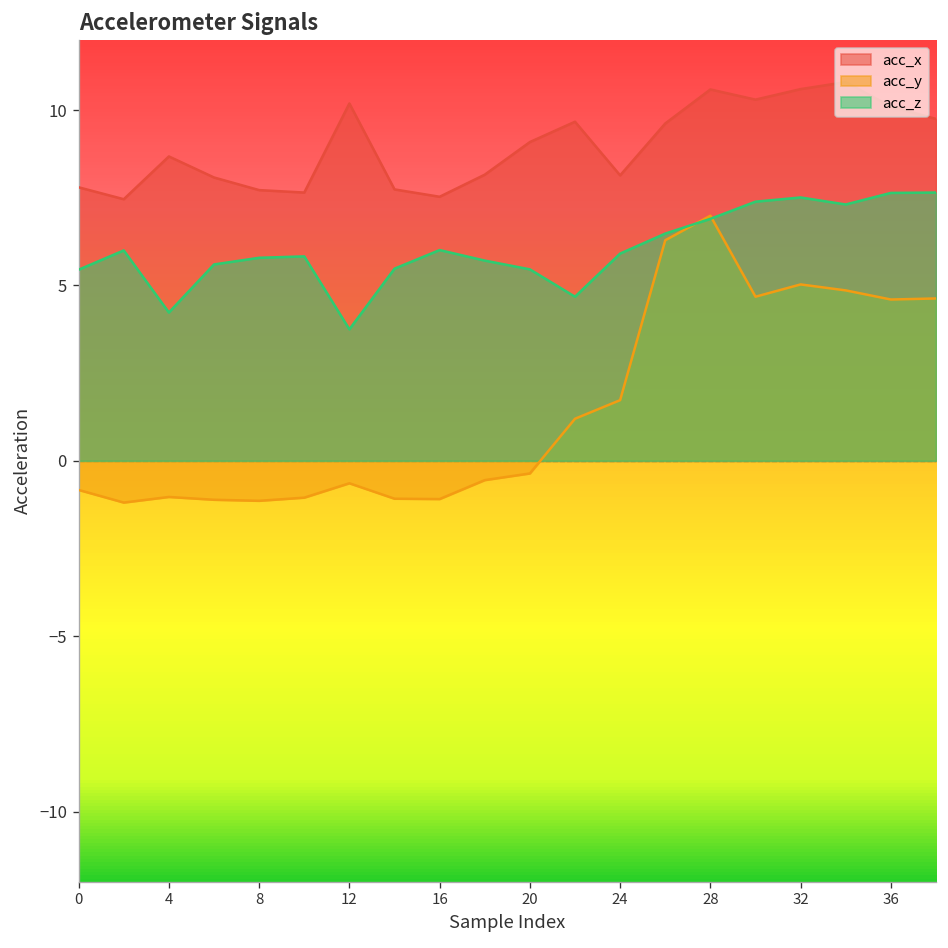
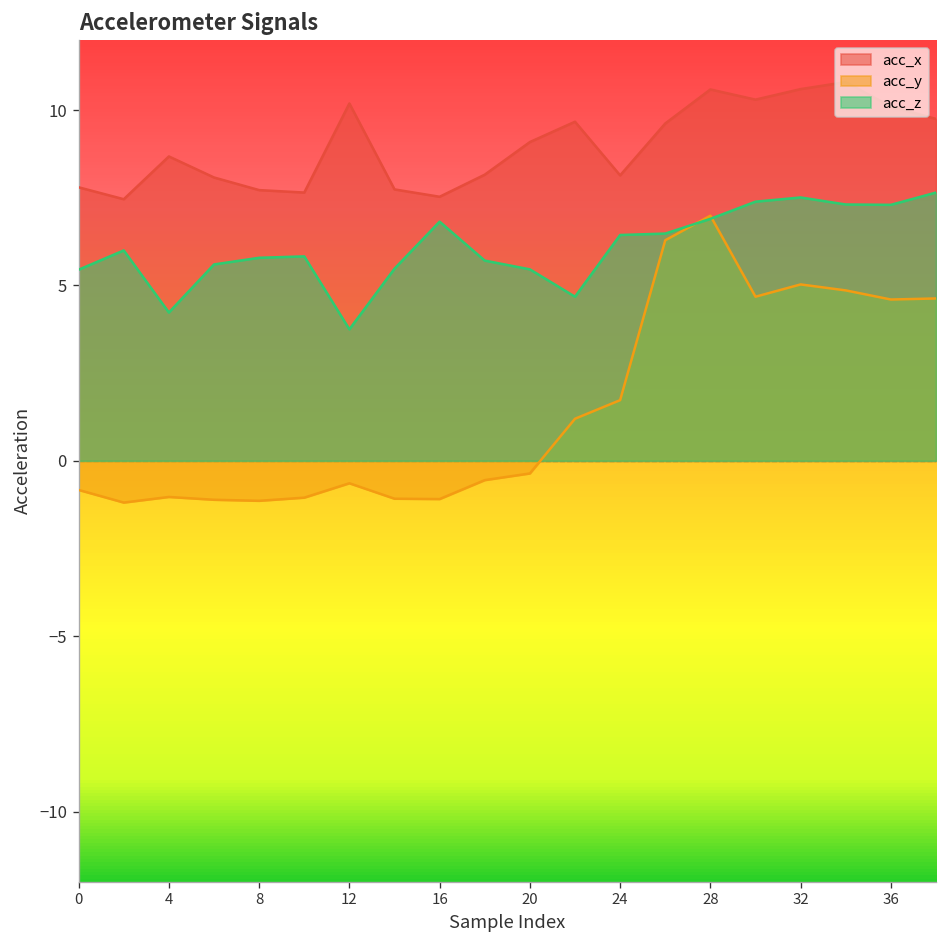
  {
    "acc_x": {
      "0": 7.8,
      "4": 8.7,
      "8": 7.7,
      "12": 10.2,
      "16": 7.5,
      "20": 9.1,
      "24": 8.1,
      "28": 10.6,
      "32": 10.6
    },
    "acc_z": {
      "0": 5.5,
      "4": 4.2,
      "8": 5.8,
      "12": 3.8,
-     "16": 6.0,
+     "16": 6.8,
      "20": 5.5,
-     "24": 5.9,
+     "24": 6.4,
      "28": 6.9,
      "32": 7.5,
-     "36": 7.6
+     "36": 7.3
    }
  }
